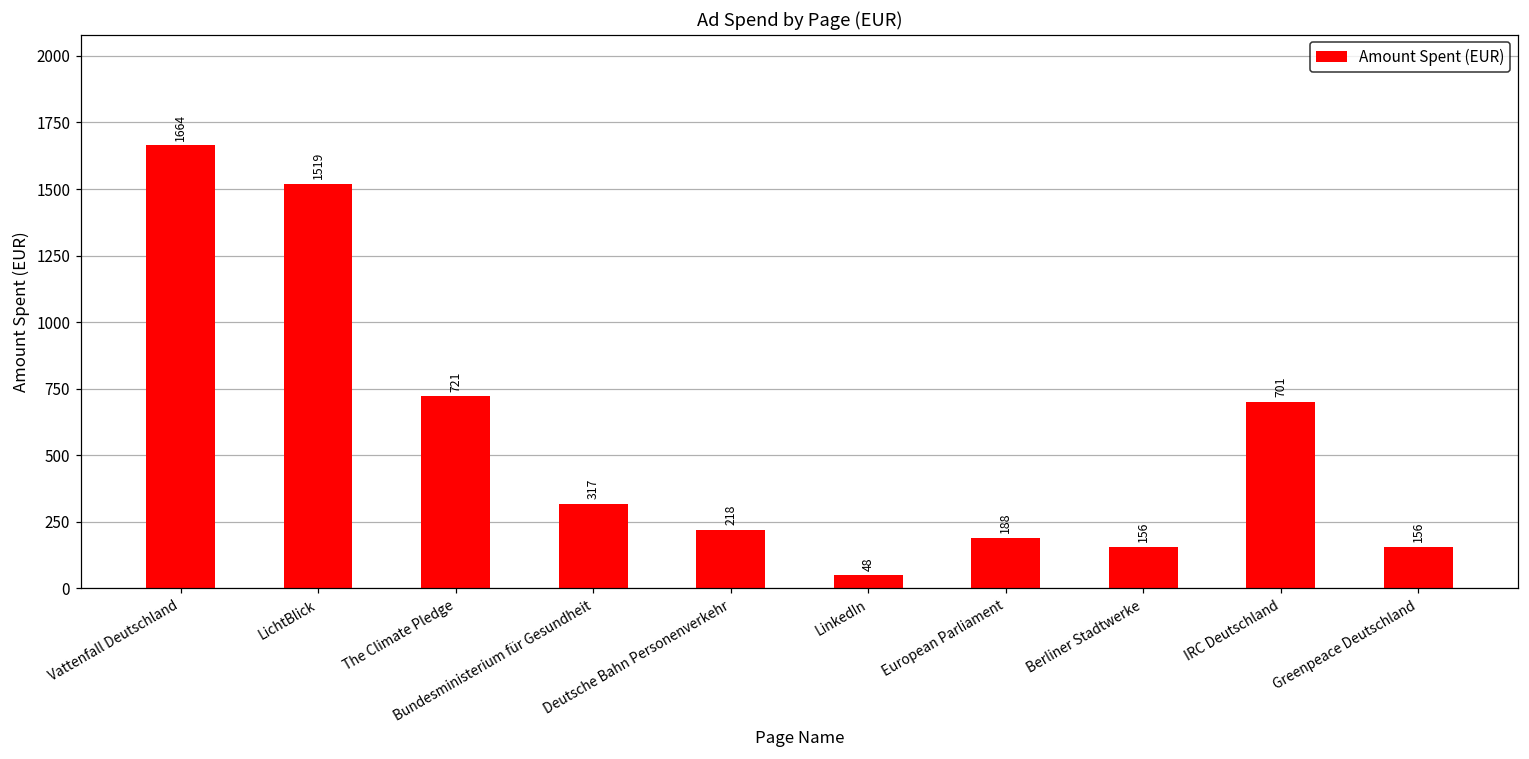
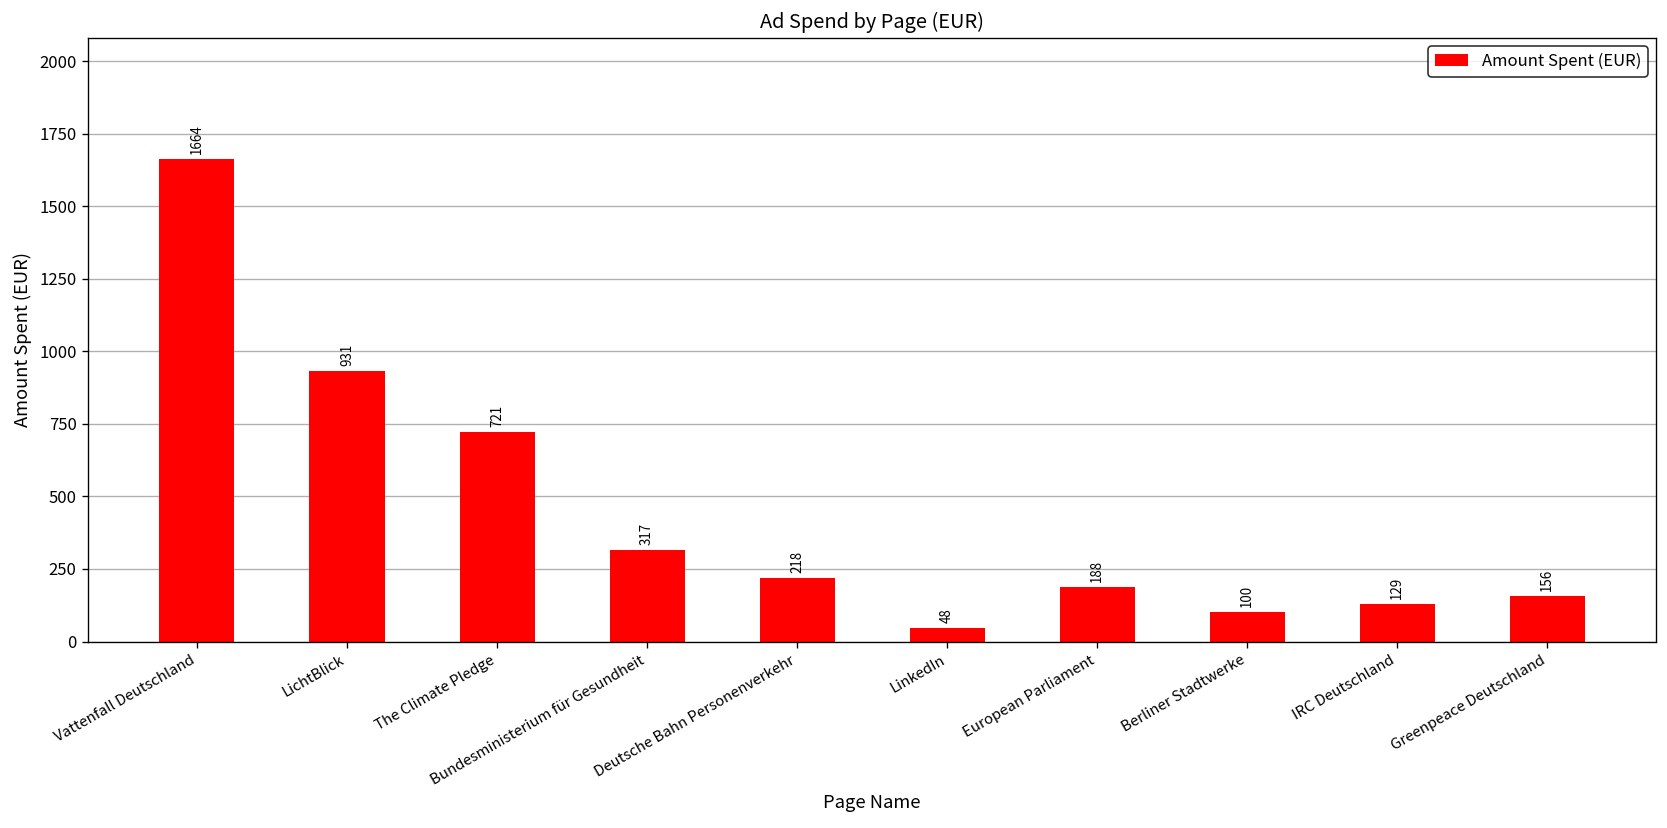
  {
    "Vattenfall Deutschland": 1664,
-   "LichtBlick": 1519,
+   "LichtBlick": 931,
    "The Climate Pledge": 721,
    "Bundesministerium für Gesundheit": 317,
    "Deutsche Bahn Personenverkehr": 218,
    "LinkedIn": 48,
    "European Parliament": 188,
-   "Berliner Stadtwerke": 156,
-   "IRC Deutschland": 701,
+   "Berliner Stadtwerke": 100,
+   "IRC Deutschland": 129,
    "Greenpeace Deutschland": 156
  }
